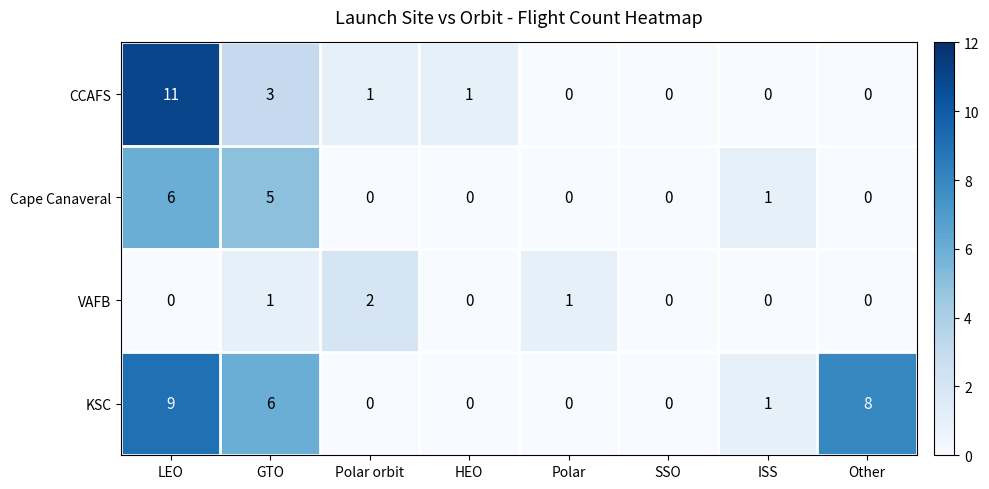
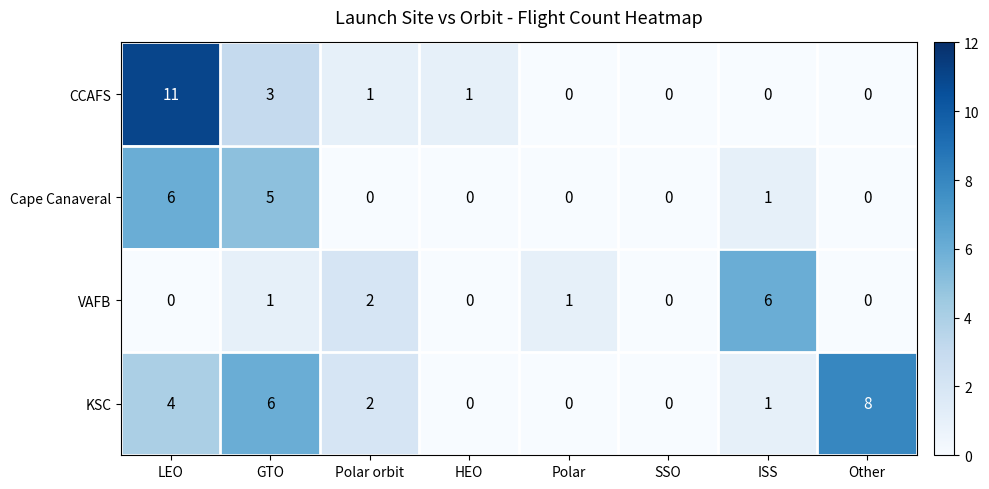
  {
    "CCAFS": {
      "LEO": 11,
      "GTO": 3,
      "Polar orbit": 1,
      "HEO": 1,
      "Polar": 0,
      "SSO": 0,
      "ISS": 0,
      "Other": 0
    },
    "Cape Canaveral": {
      "LEO": 6,
      "GTO": 5,
      "Polar orbit": 0,
      "HEO": 0,
      "Polar": 0,
      "SSO": 0,
      "ISS": 1,
      "Other": 0
    },
    "VAFB": {
      "LEO": 0,
      "GTO": 1,
      "Polar orbit": 2,
      "HEO": 0,
      "Polar": 1,
      "SSO": 0,
-     "ISS": 0,
+     "ISS": 6,
      "Other": 0
    },
    "KSC": {
-     "LEO": 9,
+     "LEO": 4,
      "GTO": 6,
-     "Polar orbit": 0,
+     "Polar orbit": 2,
      "HEO": 0,
      "Polar": 0,
      "SSO": 0,
      "ISS": 1,
      "Other": 8
    }
  }
